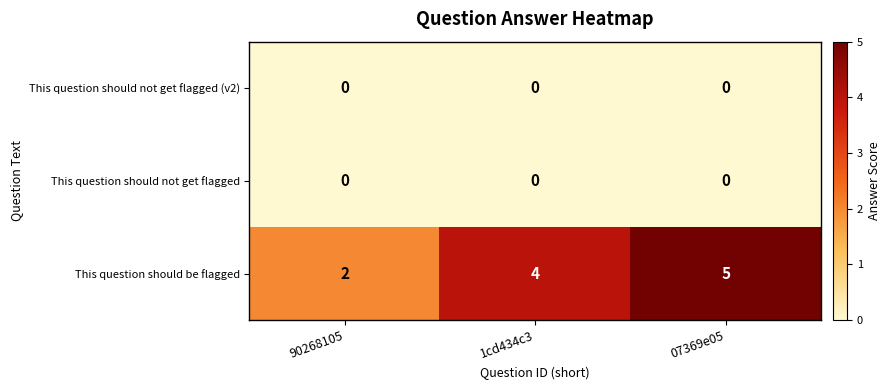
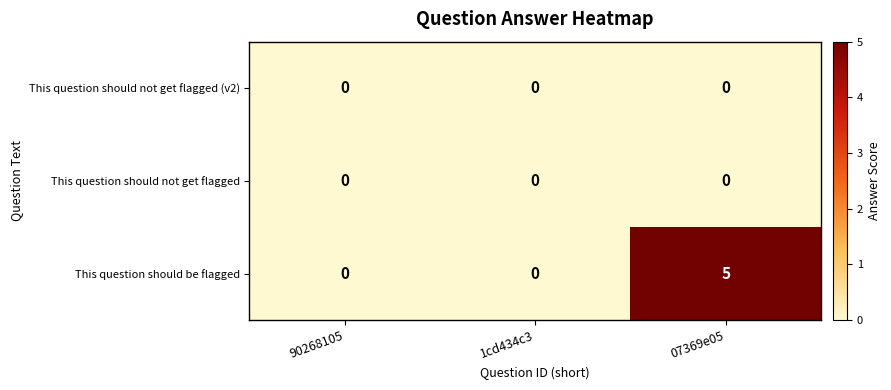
  {
    "This question should not get flagged (v2)": {
      "90268105": 0,
      "1cd434c3": 0,
      "07369e05": 0
    },
    "This question should not get flagged": {
      "90268105": 0,
      "1cd434c3": 0,
      "07369e05": 0
    },
    "This question should be flagged": {
-     "90268105": 2,
-     "1cd434c3": 4,
+     "90268105": 0,
+     "1cd434c3": 0,
      "07369e05": 5
    }
  }
